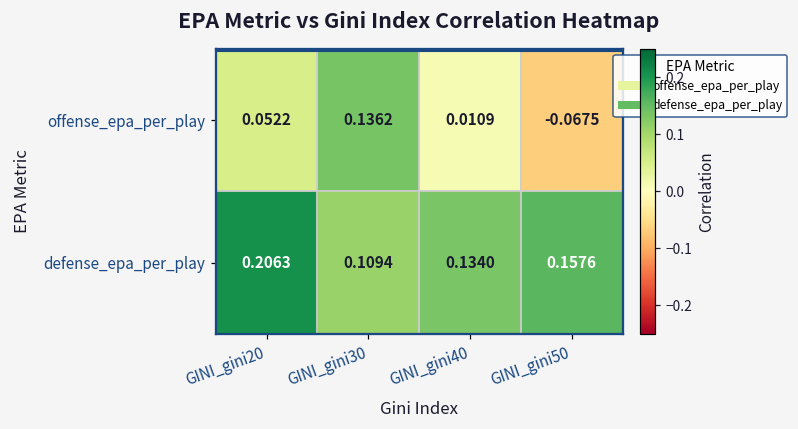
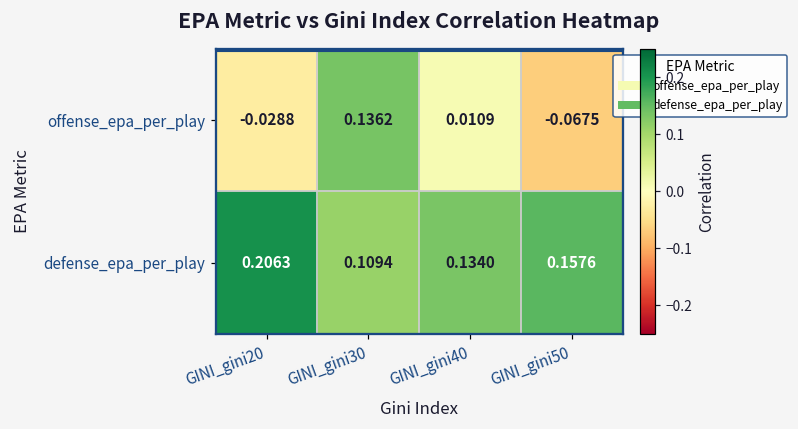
  {
    "offense_epa_per_play": {
-     "GINI_gini20": 0.0522,
+     "GINI_gini20": -0.0288,
      "GINI_gini30": 0.1362,
      "GINI_gini40": 0.0109,
      "GINI_gini50": -0.0675
    },
    "defense_epa_per_play": {
      "GINI_gini20": 0.2063,
      "GINI_gini30": 0.1094,
      "GINI_gini40": 0.1340,
      "GINI_gini50": 0.1576
    }
  }
